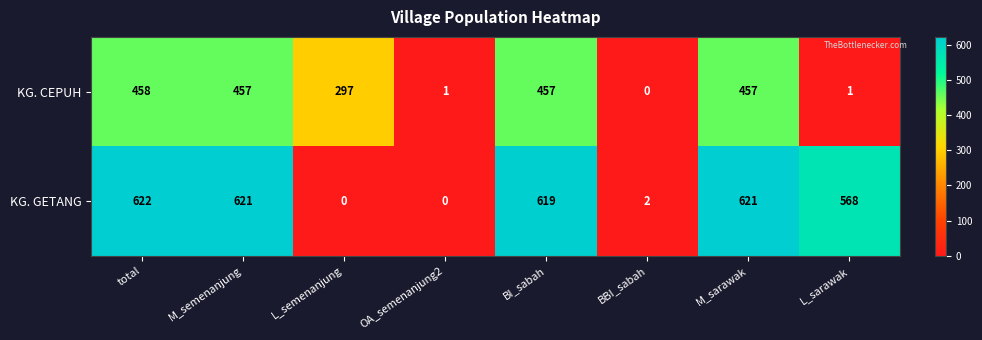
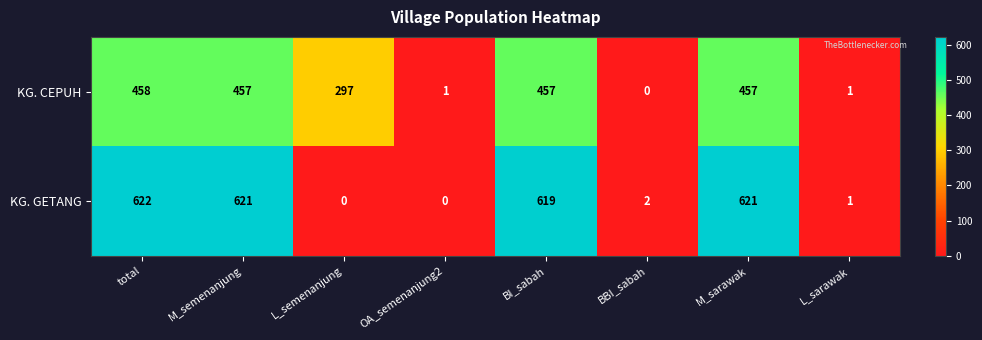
  {
    "KG. CEPUH": {
      "total": 458,
      "M_semenanjung": 457,
      "L_semenanjung": 297,
      "OA_semenanjung2": 1,
      "BI_sabah": 457,
      "BBI_sabah": 0,
      "M_sarawak": 457
    },
    "KG. GETANG": {
      "total": 622,
      "M_semenanjung": 621,
      "L_semenanjung": 0,
      "OA_semenanjung2": 0,
      "BI_sabah": 619,
      "BBI_sabah": 2,
      "M_sarawak": 621,
-     "L_sarawak": 568
+     "L_sarawak": 1
    }
  }
